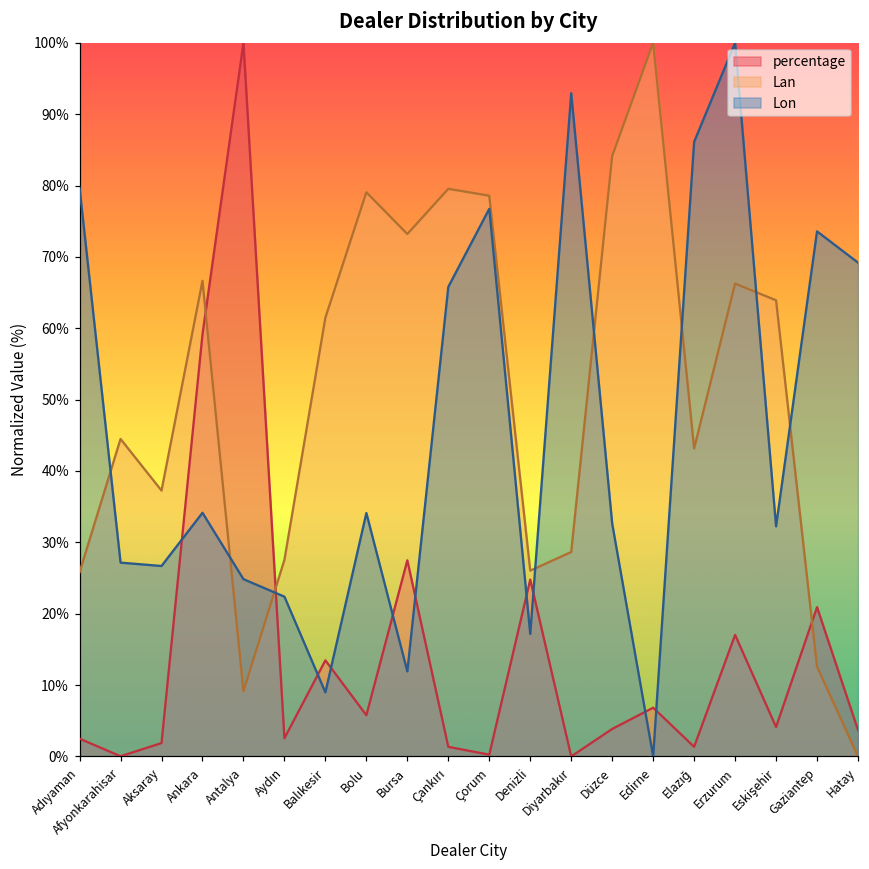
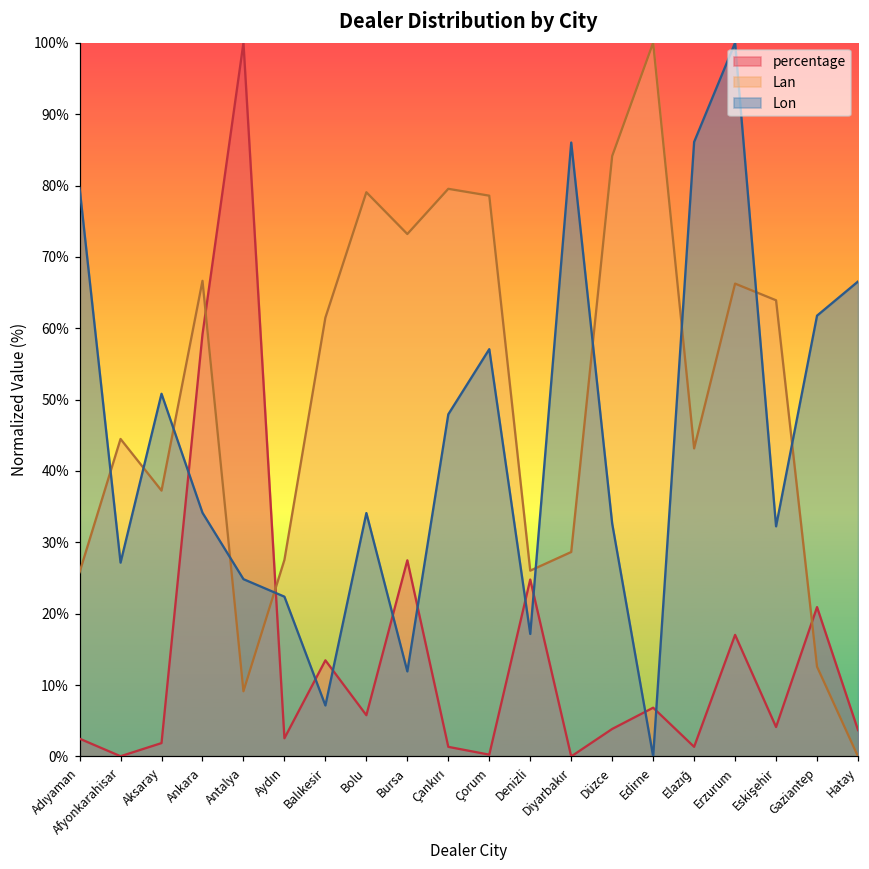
  {
    "Lon": {
      "Adıyaman": "80%",
      "Afyonkarahisar": "27%",
-     "Aksaray": "27%",
+     "Aksaray": "51%",
      "Ankara": "34%",
      "Antalya": "25%",
      "Aydın": "22%",
-     "Balıkesir": "9%",
+     "Balıkesir": "7%",
      "Bolu": "34%",
      "Bursa": "12%",
-     "Çankırı": "66%",
-     "Çorum": "77%",
+     "Çankırı": "48%",
+     "Çorum": "57%",
      "Denizli": "17%",
-     "Diyarbakır": "93%",
+     "Diyarbakır": "86%",
      "Düzce": "33%",
      "Edirne": "0%",
      "Elazığ": "86%",
      "Erzurum": "100%",
      "Eskişehir": "32%",
-     "Gaziantep": "74%",
-     "Hatay": "69%"
+     "Gaziantep": "62%",
+     "Hatay": "67%"
    }
  }
